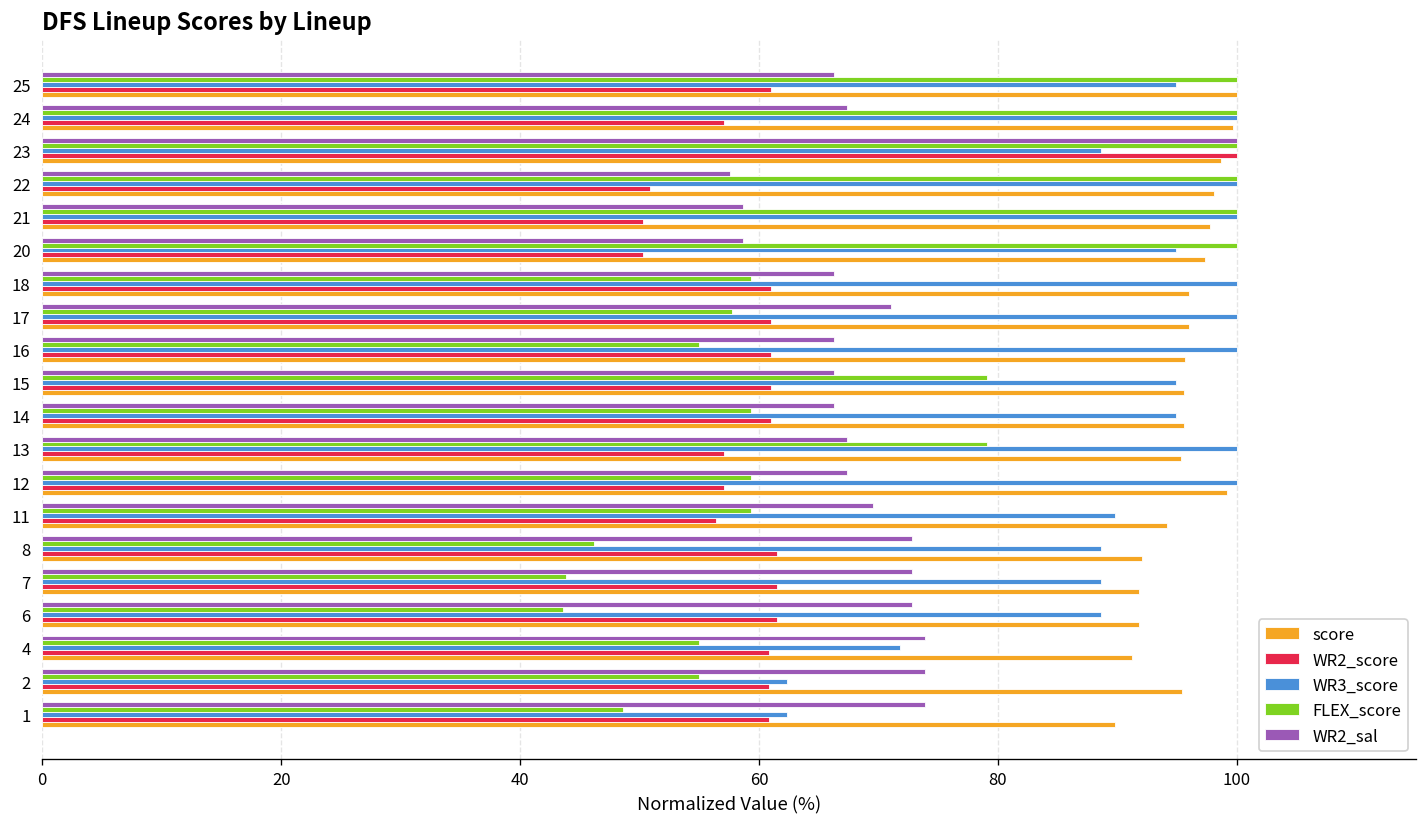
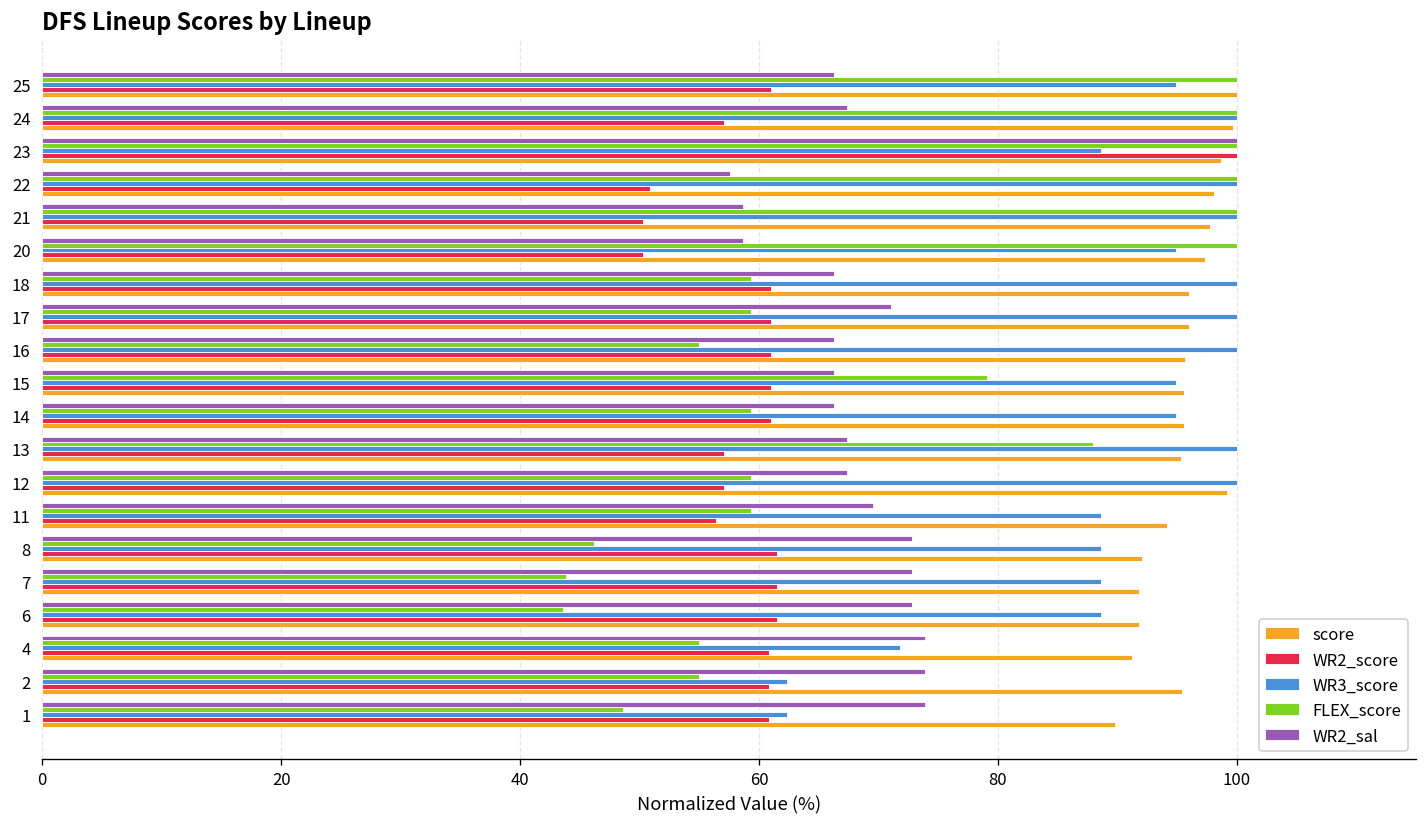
  {
    "score": {
      "25": 100,
      "24": 100,
      "23": 99,
      "22": 98,
      "21": 98,
      "20": 97,
      "18": 96,
      "17": 96,
      "16": 96,
      "15": 96,
      "14": 96,
      "13": 95,
      "12": 99,
      "11": 94,
      "8": 92,
      "7": 92,
      "6": 92,
      "4": 91,
      "2": 95,
      "1": 90
    },
    "WR2_score": {
      "25": 61,
      "24": 57,
      "23": 100,
      "22": 51,
      "21": 50,
      "20": 50,
      "18": 61,
      "17": 61,
      "16": 61,
      "15": 61,
      "14": 61,
      "13": 57,
      "12": 57,
      "11": 56,
      "8": 62,
      "7": 62,
      "6": 62,
      "4": 61,
      "2": 61,
      "1": 61
    },
    "WR3_score": {
      "25": 95,
      "24": 100,
      "23": 89,
      "22": 100,
      "21": 100,
      "20": 95,
      "18": 100,
      "17": 100,
      "16": 100,
      "15": 95,
      "14": 95,
      "13": 100,
      "12": 100,
-     "11": 90,
+     "11": 89,
      "8": 89,
      "7": 89,
      "6": 89,
      "4": 72,
      "2": 62,
      "1": 62
    },
    "FLEX_score": {
      "25": 100,
      "24": 100,
      "23": 100,
      "22": 100,
      "21": 100,
      "20": 100,
      "18": 59,
-     "17": 58,
+     "17": 59,
      "16": 55,
      "15": 79,
      "14": 59,
-     "13": 79,
+     "13": 88,
      "12": 59,
      "11": 59,
      "8": 46,
      "7": 44,
      "6": 44,
      "4": 55,
      "2": 55,
      "1": 49
    },
    "WR2_sal": {
      "25": 66,
      "24": 67,
      "23": 100,
      "22": 58,
      "21": 59,
      "20": 59,
      "18": 66,
      "17": 71,
      "16": 66,
      "15": 66,
      "14": 66,
      "13": 67,
      "12": 67,
      "11": 70,
      "8": 73,
      "7": 73,
      "6": 73,
      "4": 74,
      "2": 74,
      "1": 74
    }
  }
